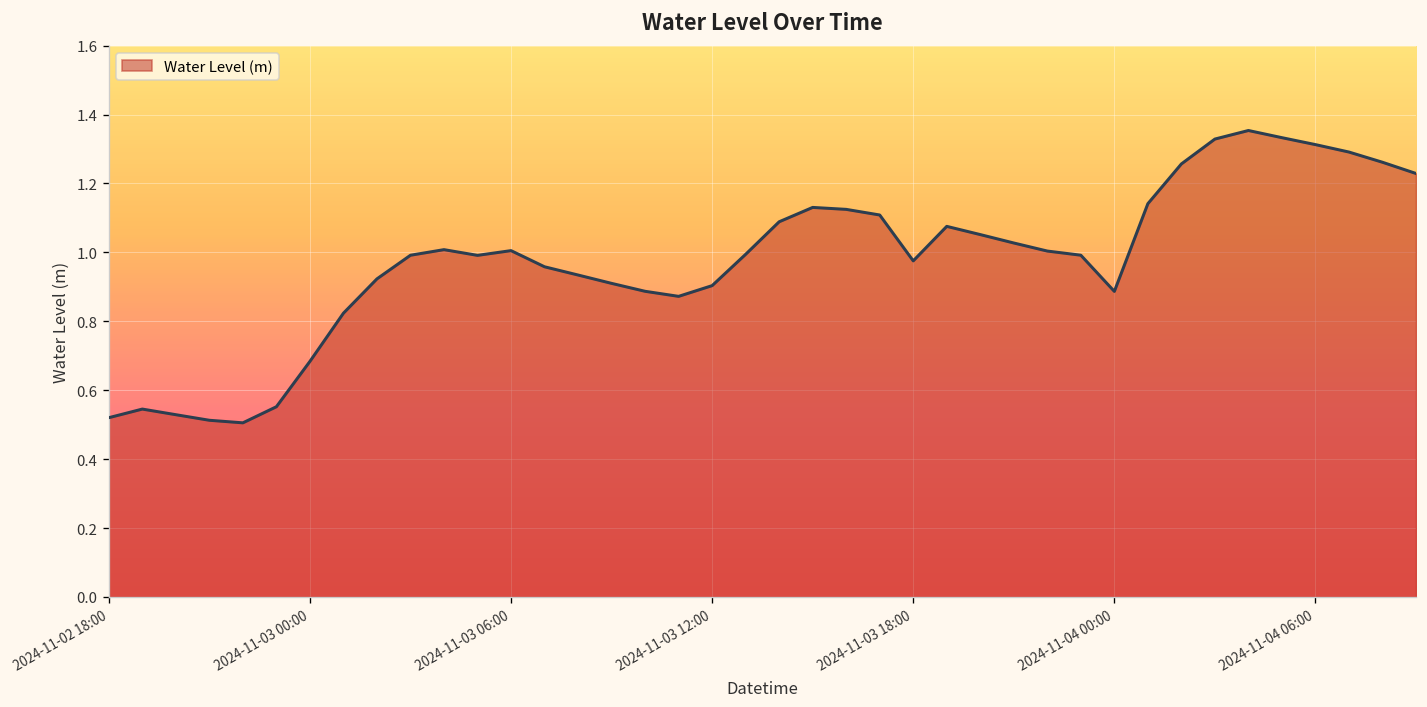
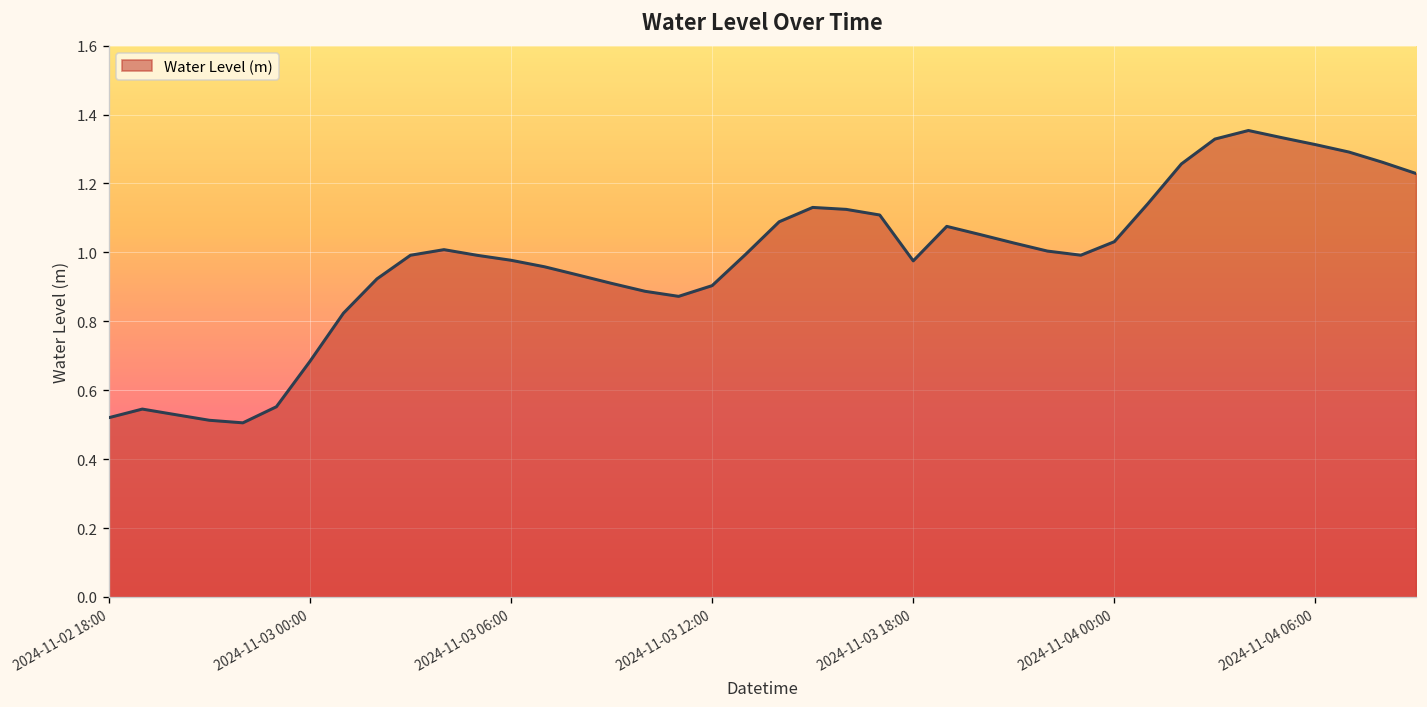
  {
    "2024-11-02 18:00": 0.52,
    "2024-11-03 00:00": 0.68,
-   "2024-11-03 06:00": 1.01,
+   "2024-11-03 06:00": 0.98,
    "2024-11-03 12:00": 0.90,
    "2024-11-03 18:00": 0.98,
-   "2024-11-04 00:00": 0.89,
+   "2024-11-04 00:00": 1.03,
    "2024-11-04 06:00": 1.31
  }
